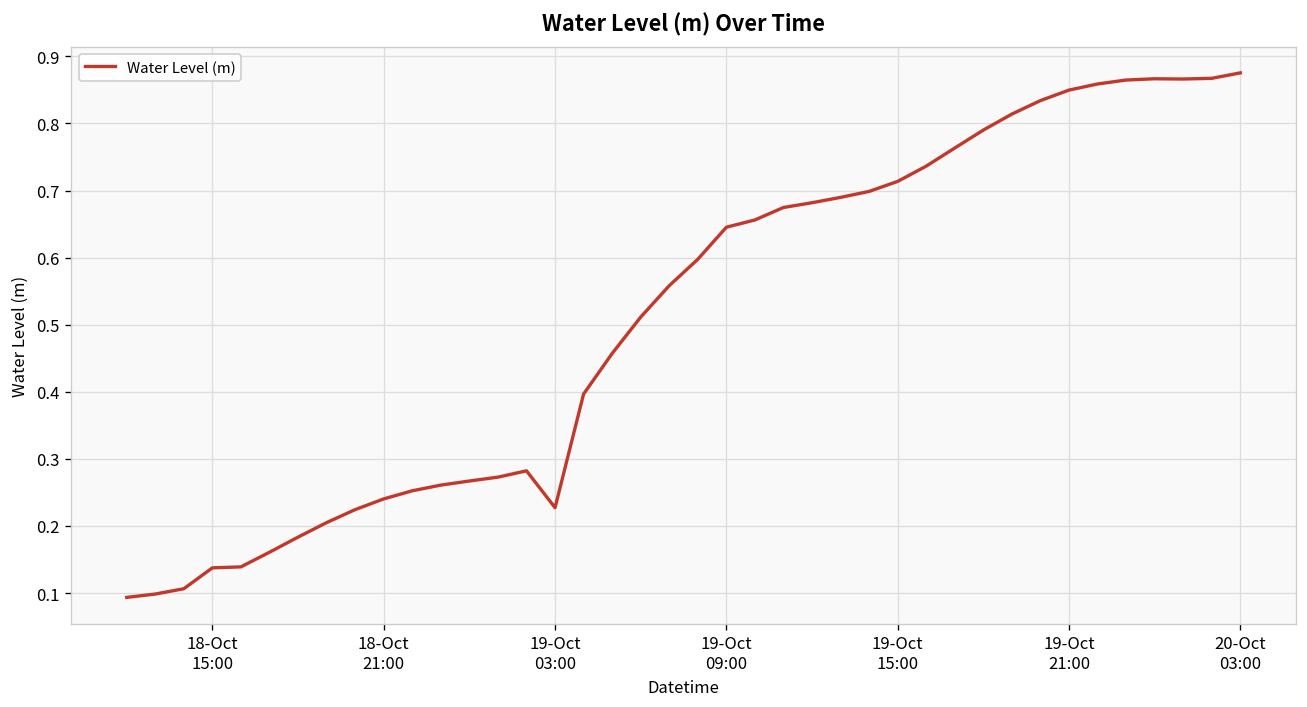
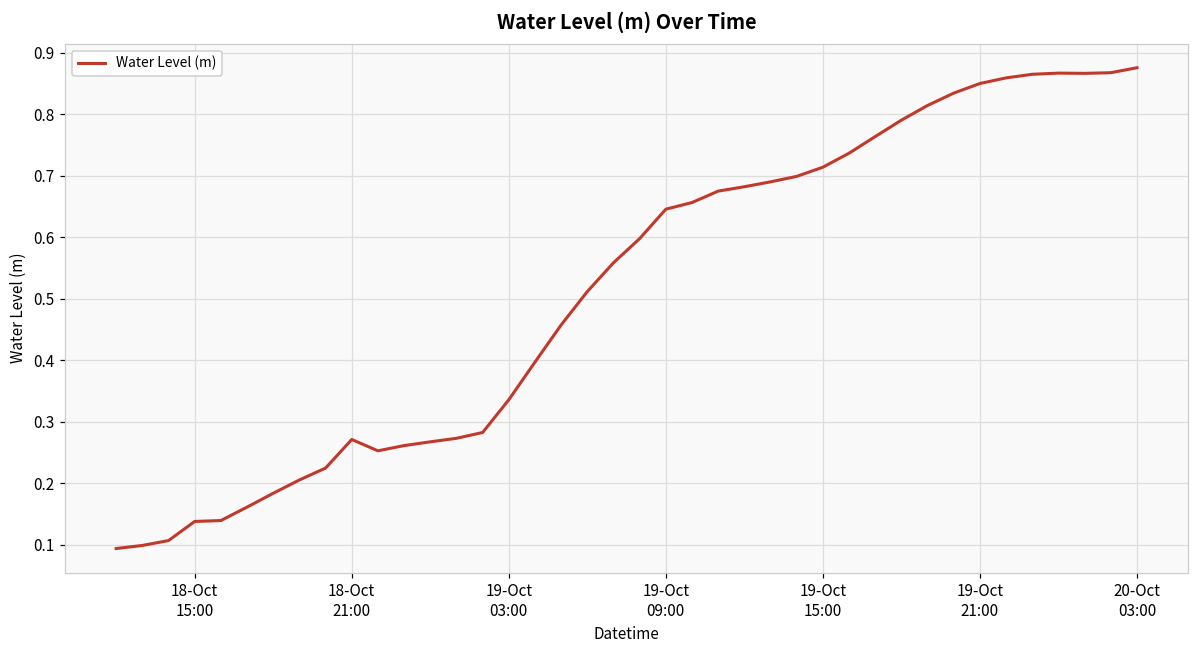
  {
    "18-Oct 15:00": 0.14,
-   "18-Oct 21:00": 0.24,
-   "19-Oct 03:00": 0.23,
+   "18-Oct 21:00": 0.27,
+   "19-Oct 03:00": 0.34,
    "19-Oct 09:00": 0.65,
    "19-Oct 15:00": 0.71,
    "19-Oct 21:00": 0.85,
    "20-Oct 03:00": 0.88
  }
